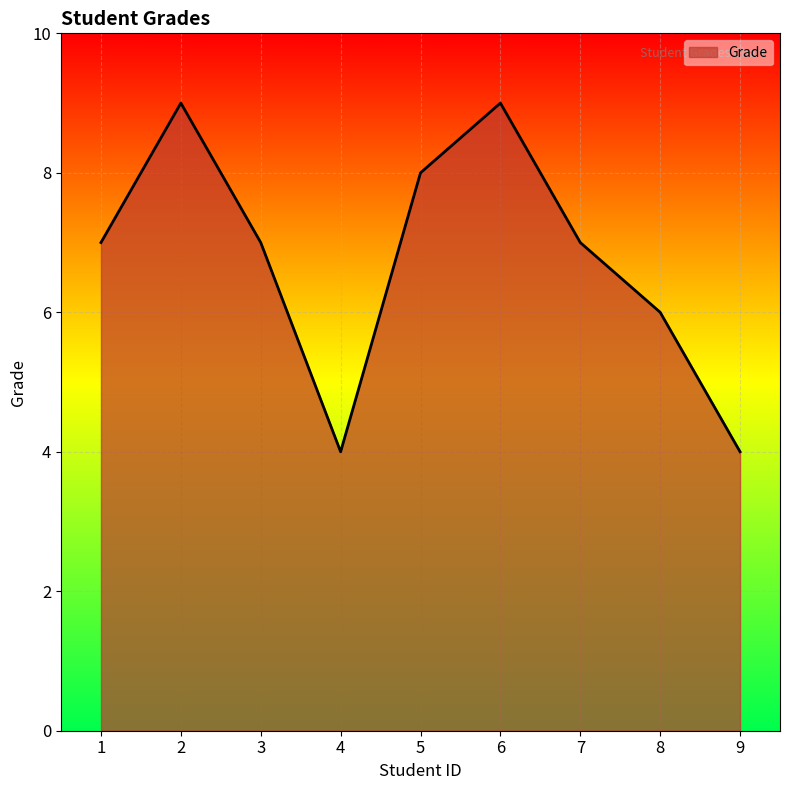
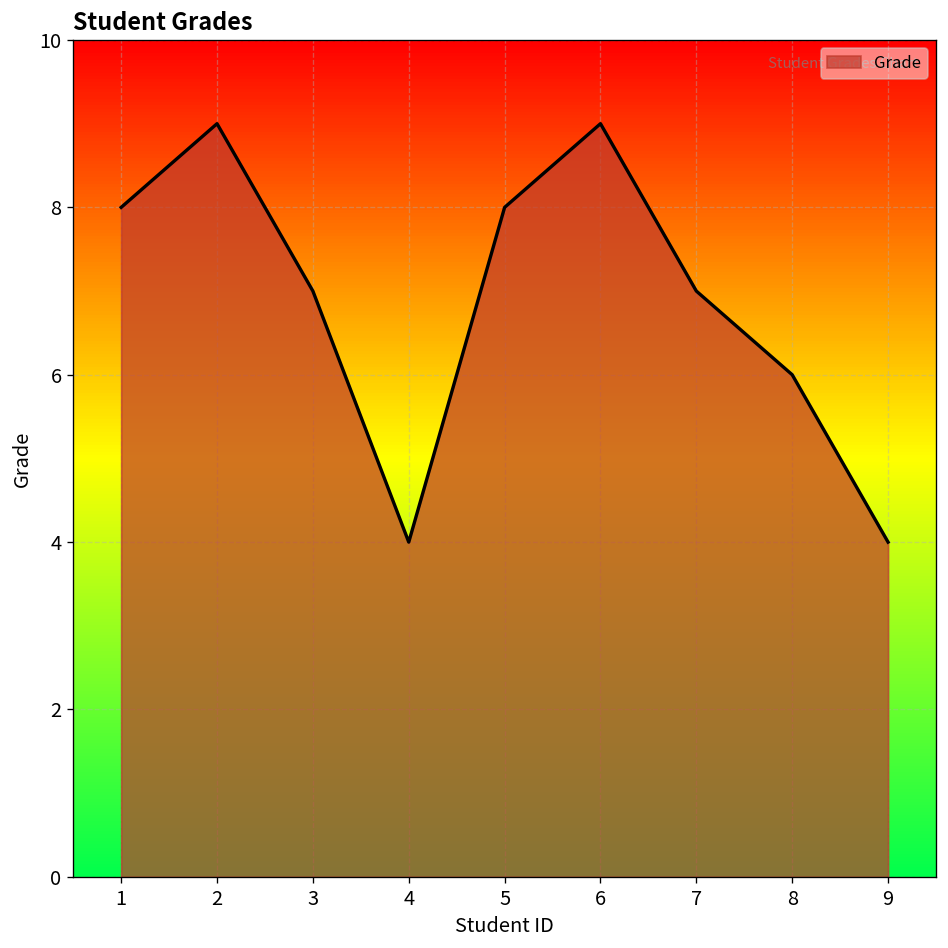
  {
-   "1": 7,
+   "1": 8,
    "2": 9,
    "3": 7,
    "4": 4,
    "5": 8,
    "6": 9,
    "7": 7,
    "8": 6,
    "9": 4
  }
